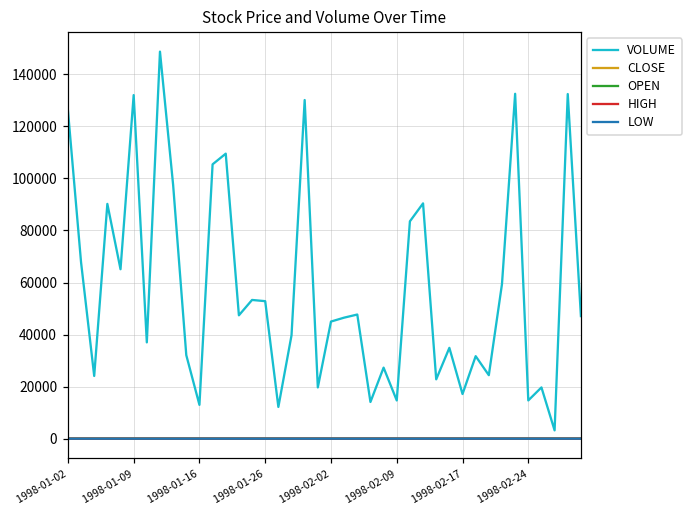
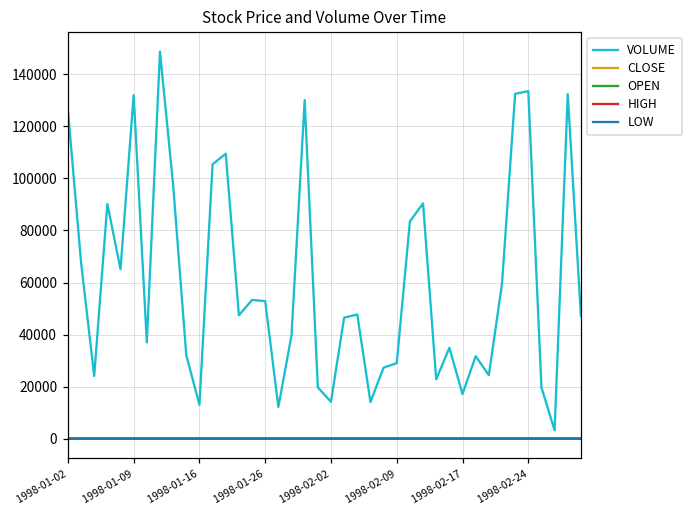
  {
    "VOLUME": {
      "1998-01-02": 126000,
      "1998-01-09": 132000,
      "1998-01-16": 13000,
      "1998-01-26": 53000,
-     "1998-02-02": 45000,
-     "1998-02-09": 15000,
+     "1998-02-02": 14000,
+     "1998-02-09": 29000,
      "1998-02-17": 17000,
-     "1998-02-24": 15000
+     "1998-02-24": 134000
    },
    "LOW": {
      "1998-01-02": 0,
      "1998-01-09": 0,
      "1998-01-16": 0,
      "1998-01-26": 0,
      "1998-02-02": 0,
      "1998-02-09": 0,
      "1998-02-17": 0,
      "1998-02-24": 0
    }
  }
